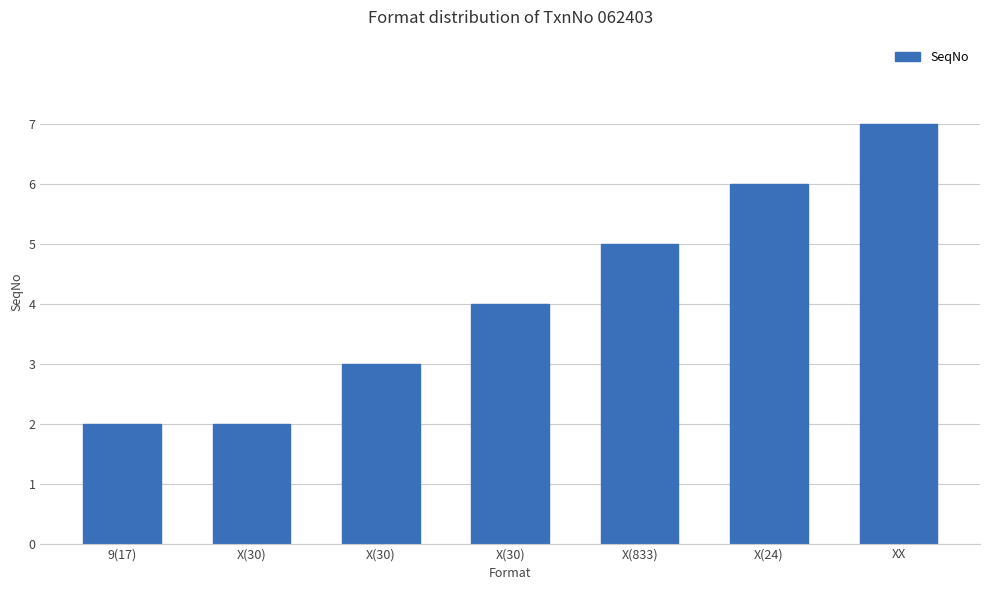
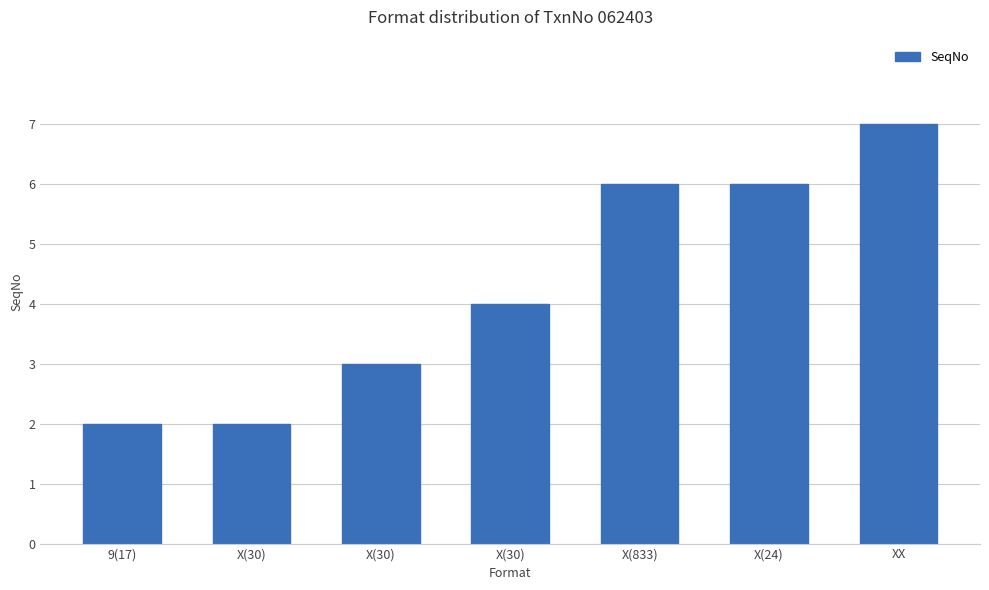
  {
    "9(17)": 2,
-   "X(833)": 5,
+   "X(833)": 6,
    "X(24)": 6,
    "XX": 7
  }
